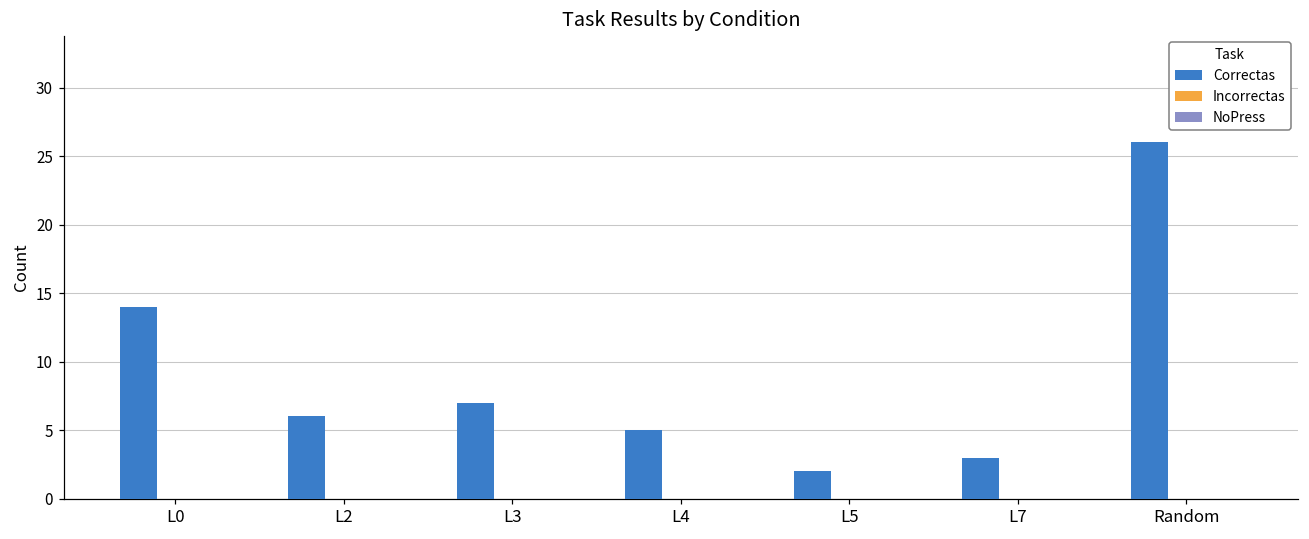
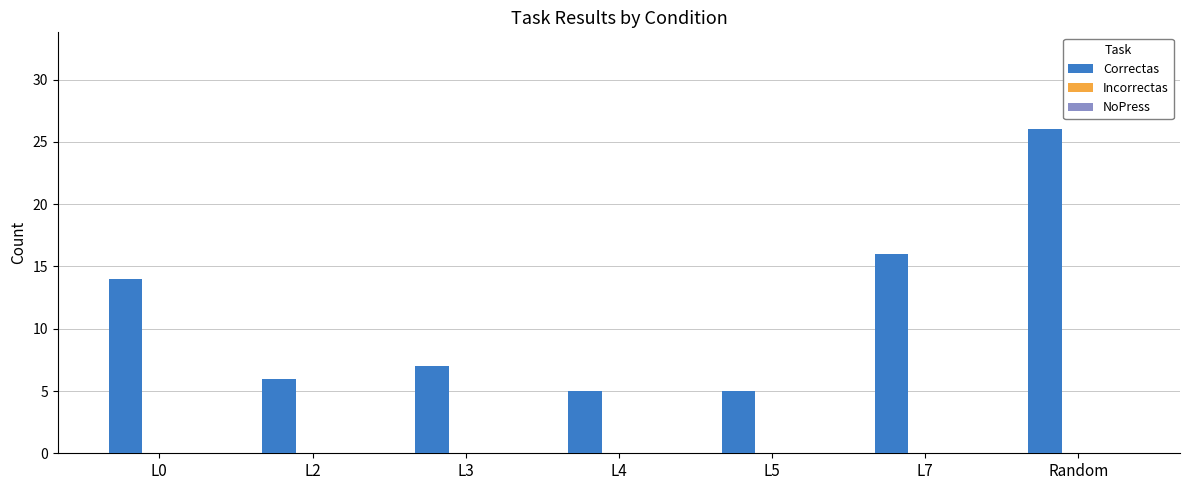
  {
    "Correctas": {
      "L0": 14,
      "L2": 6,
      "L3": 7,
      "L4": 5,
-     "L5": 2,
-     "L7": 3,
+     "L5": 5,
+     "L7": 16,
      "Random": 26
    },
    "Incorrectas": {
      "L0": 0,
      "L2": 0,
      "L3": 0,
      "L4": 0,
      "L5": 0,
      "L7": 0,
      "Random": 0
    },
    "NoPress": {
      "L0": 0,
      "L2": 0,
      "L3": 0,
      "L4": 0,
      "L5": 0,
      "L7": 0,
      "Random": 0
    }
  }
